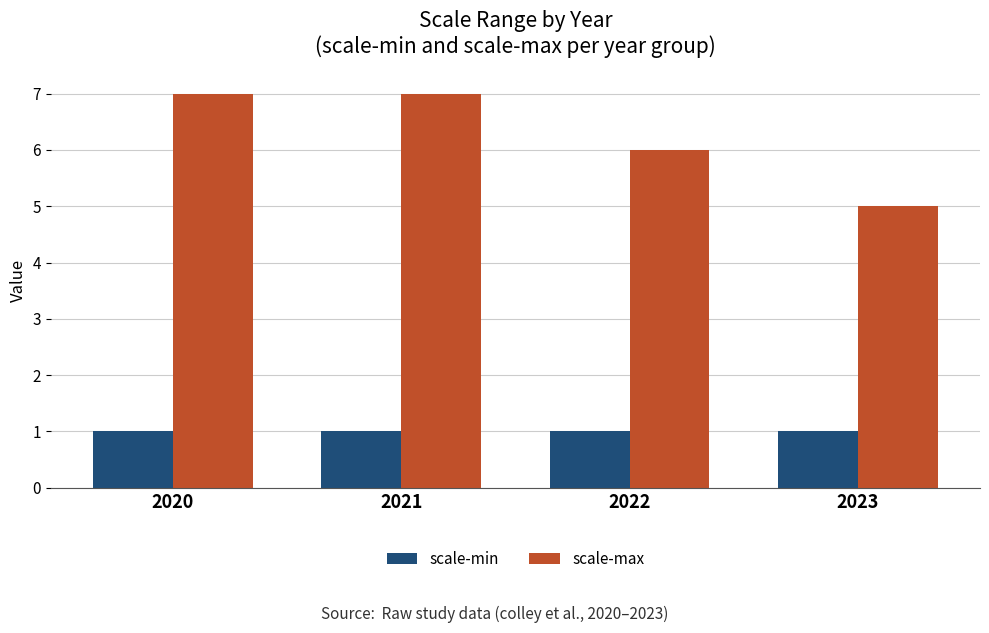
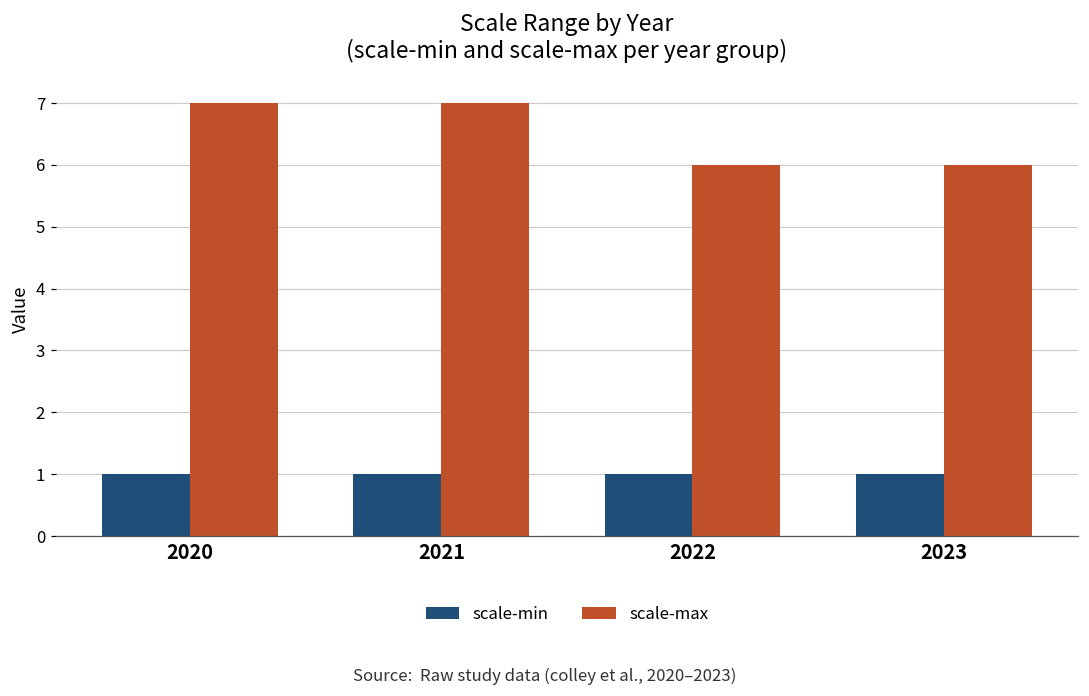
  {
    "scale-min": {
      "2020": 1,
      "2021": 1,
      "2022": 1,
      "2023": 1
    },
    "scale-max": {
      "2020": 7,
      "2021": 7,
      "2022": 6,
-     "2023": 5
+     "2023": 6
    }
  }
